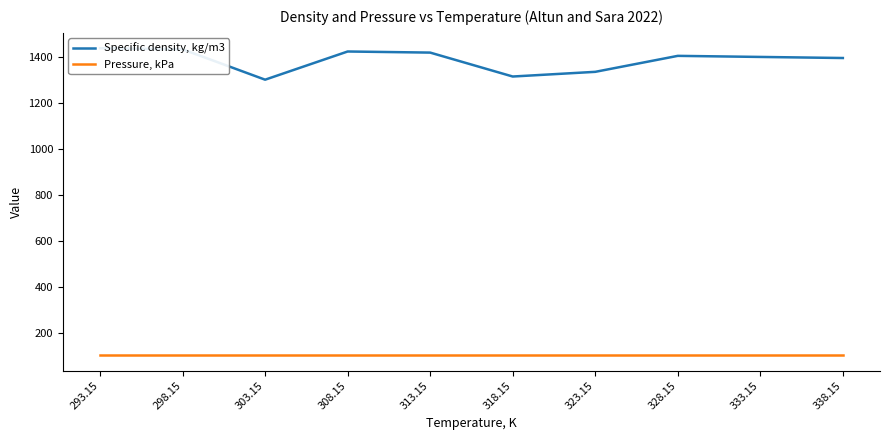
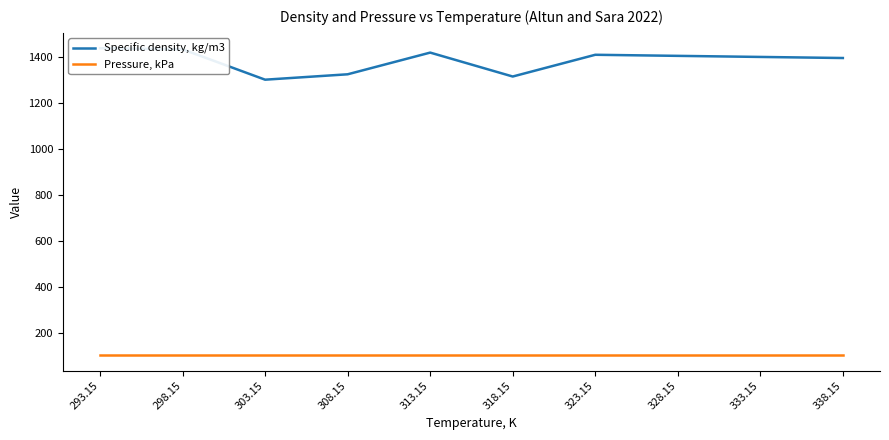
  {
    "Specific density, kg/m3": {
      "303.15": 1300,
-     "308.15": 1420,
+     "308.15": 1330,
      "313.15": 1420,
      "318.15": 1320,
-     "323.15": 1340,
+     "323.15": 1410,
      "328.15": 1410,
      "333.15": 1400,
      "338.15": 1400
    },
    "Pressure, kPa": {
      "293.15": 100,
      "298.15": 100,
      "303.15": 100,
      "308.15": 100,
      "313.15": 100,
      "318.15": 100,
      "323.15": 100,
      "328.15": 100,
      "333.15": 100,
      "338.15": 100
    }
  }
